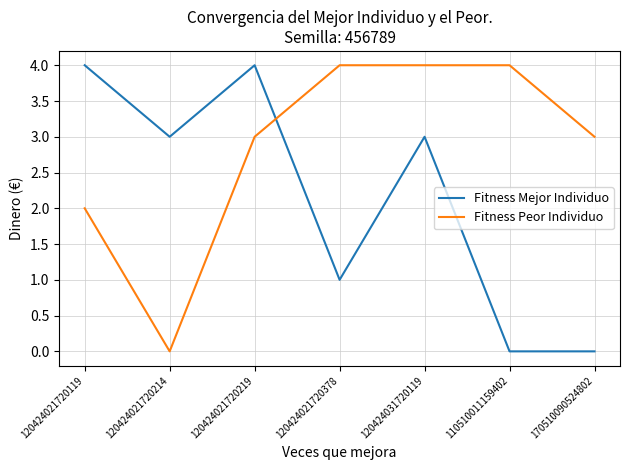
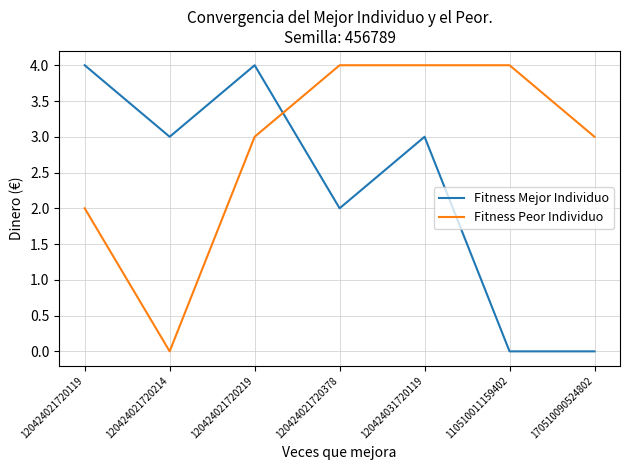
  {
    "Fitness Mejor Individuo": {
      "120424021720119": 4,
      "120424021720214": 3,
      "120424021720219": 4,
-     "120424021720378": 1,
+     "120424021720378": 2,
      "120424031720119": 3,
      "110510011159402": 0,
      "170510090524802": 0
    },
    "Fitness Peor Individuo": {
      "120424021720119": 2,
      "120424021720214": 0,
      "120424021720219": 3,
      "120424021720378": 4,
      "120424031720119": 4,
      "110510011159402": 4,
      "170510090524802": 3
    }
  }
